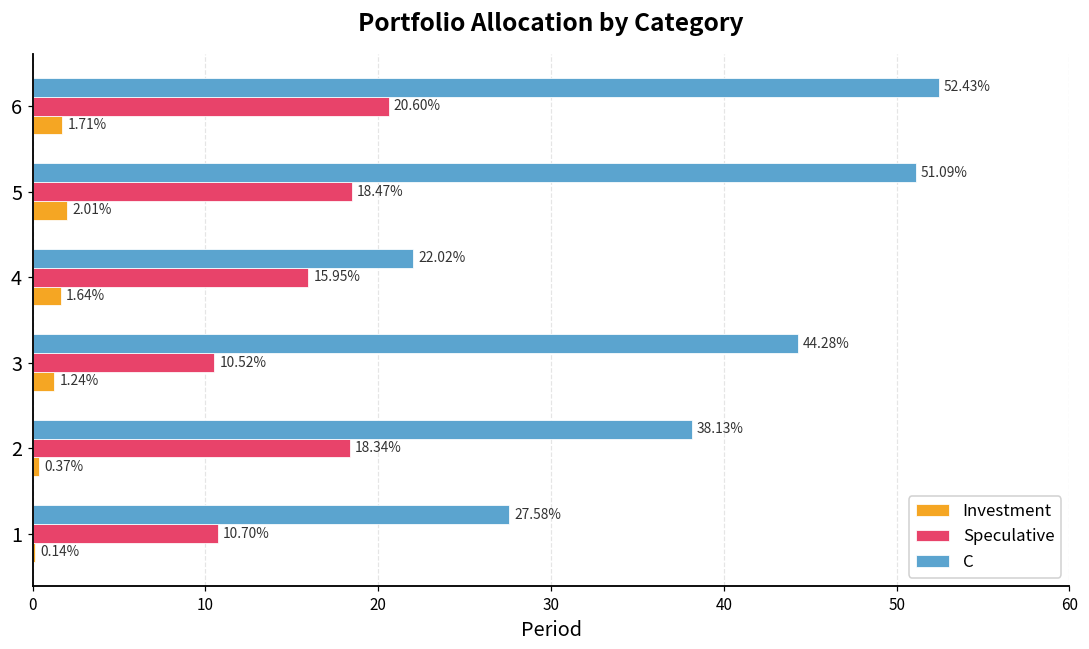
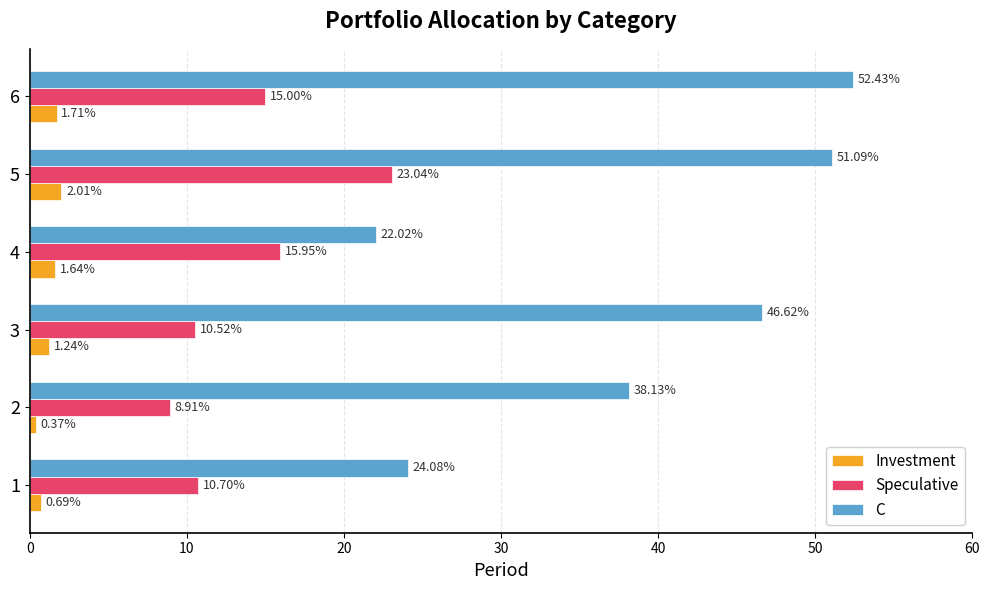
  {
    "Investment": {
      "6": "1.71%",
      "5": "2.01%",
      "4": "1.64%",
      "3": "1.24%",
      "2": "0.37%",
-     "1": "0.14%"
+     "1": "0.69%"
    },
    "Speculative": {
-     "6": "20.60%",
-     "5": "18.47%",
+     "6": "15.00%",
+     "5": "23.04%",
      "4": "15.95%",
      "3": "10.52%",
-     "2": "18.34%",
+     "2": "8.91%",
      "1": "10.70%"
    },
    "C": {
      "6": "52.43%",
      "5": "51.09%",
      "4": "22.02%",
-     "3": "44.28%",
+     "3": "46.62%",
      "2": "38.13%",
-     "1": "27.58%"
+     "1": "24.08%"
    }
  }
